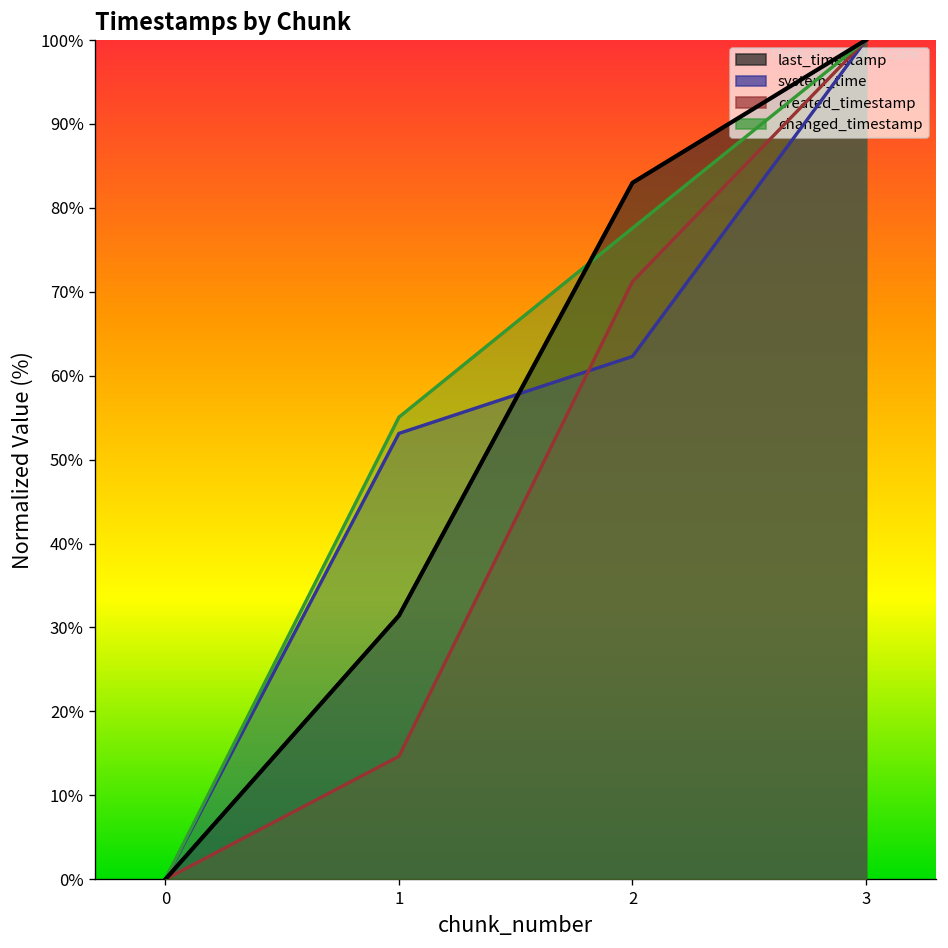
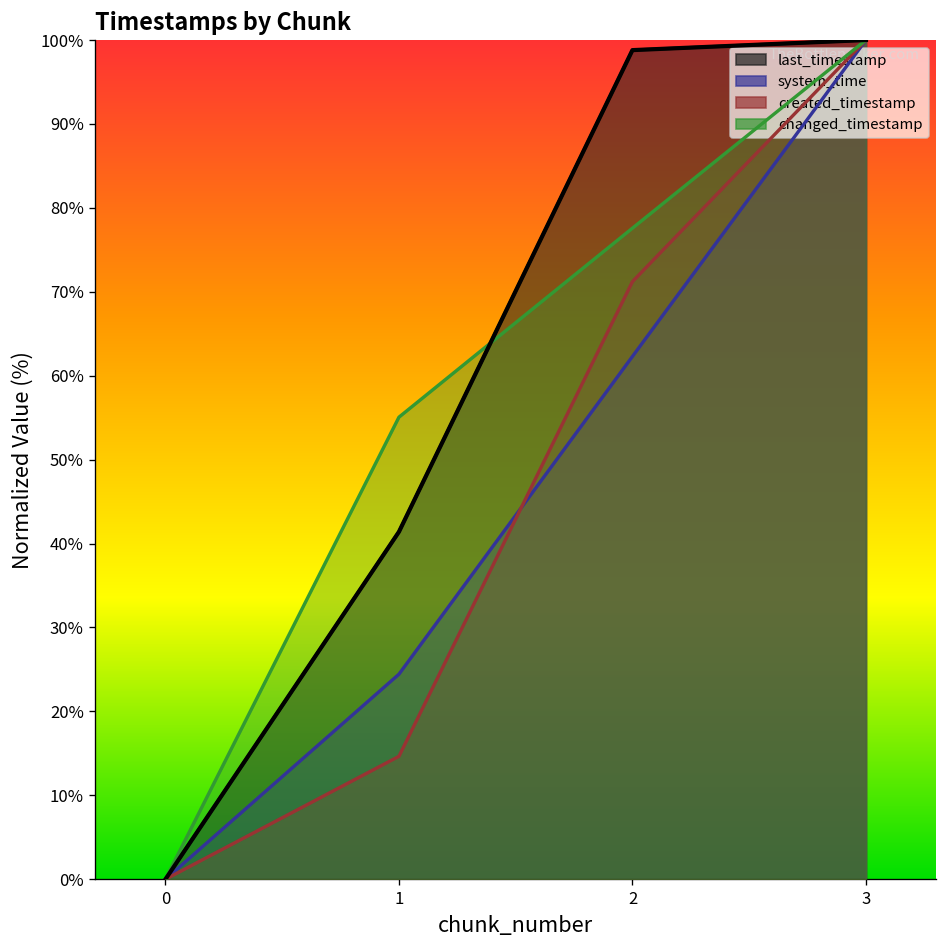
  {
    "last_timestamp": {
-     "1": "31%",
-     "2": "83%"
+     "1": "41%",
+     "2": "99%"
    },
    "system_time": {
-     "1": "53%",
+     "1": "24%",
      "2": "62%"
    },
    "created_timestamp": {
      "1": "15%",
      "2": "71%"
    },
    "changed_timestamp": {
      "1": "55%",
      "2": "78%"
    }
  }
